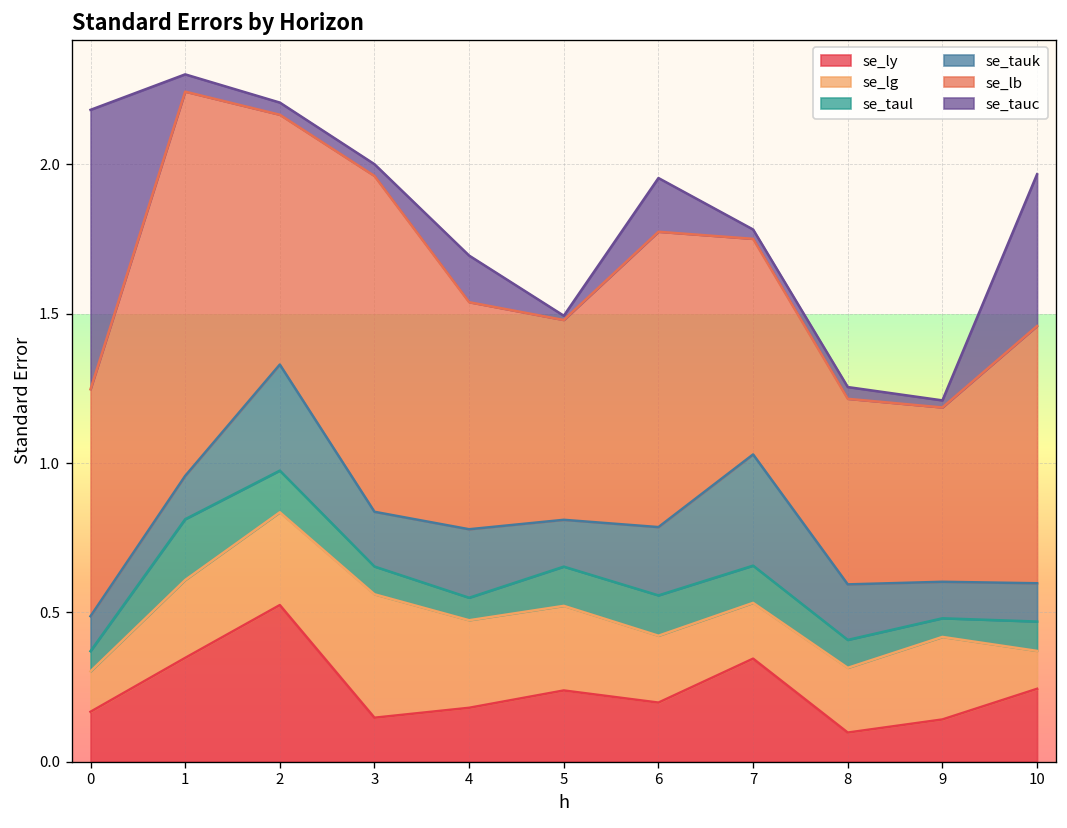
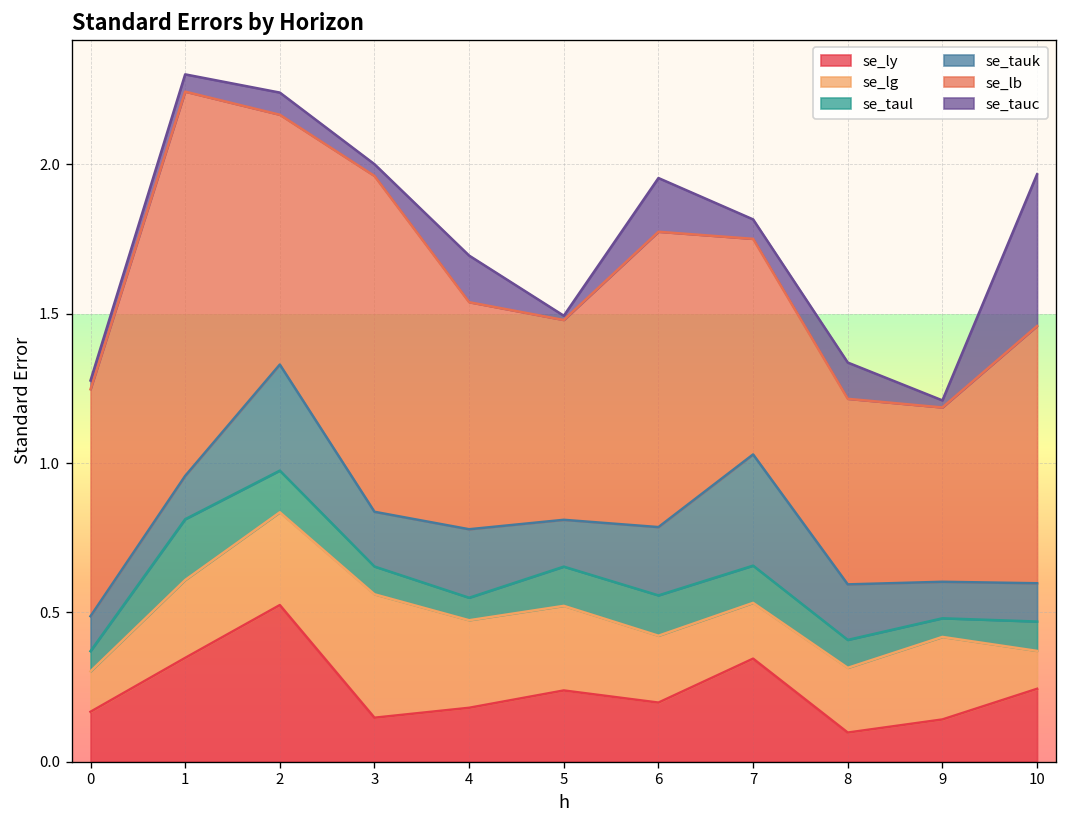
  {
    "se_tauc": {
-     "0": 0.94,
+     "0": 0.03,
      "1": 0.06,
-     "2": 0.04,
+     "2": 0.07,
      "3": 0.04,
      "4": 0.16,
      "5": 0.01,
      "6": 0.18,
-     "7": 0.03,
-     "8": 0.04,
+     "7": 0.07,
+     "8": 0.12,
      "9": 0.02,
      "10": 0.51
    }
  }
